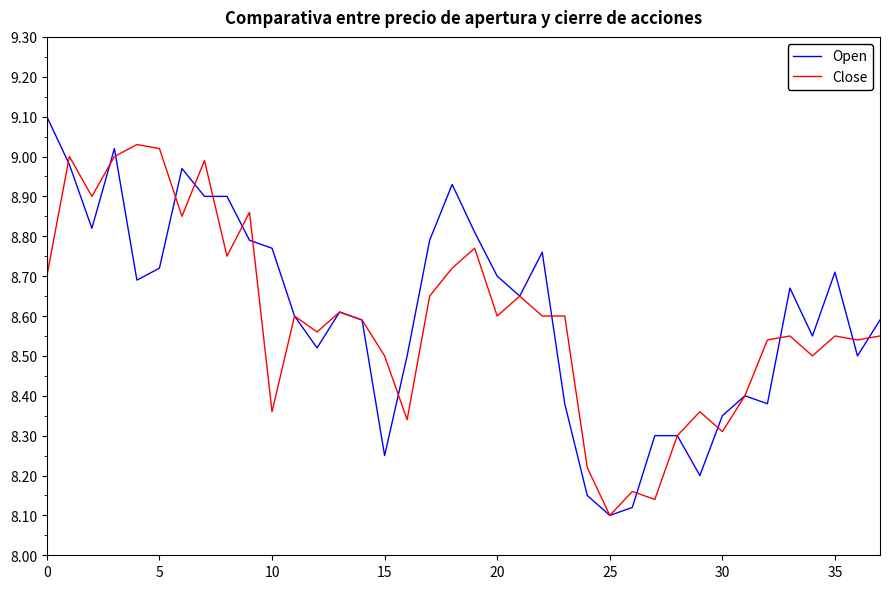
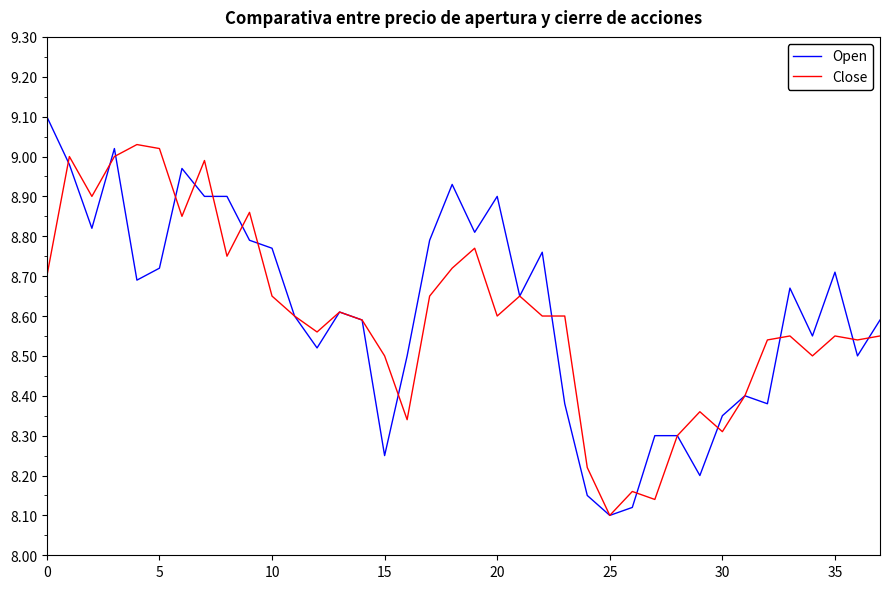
  {
    "Open": {
      "0": 9.1,
      "5": 8.72,
      "10": 8.77,
      "15": 8.25,
-     "20": 8.7,
+     "20": 8.9,
      "30": 8.35,
      "35": 8.71
    },
    "Close": {
      "0": 8.70,
      "5": 9.02,
-     "10": 8.36,
+     "10": 8.65,
      "15": 8.50,
      "20": 8.60,
      "30": 8.31,
      "35": 8.55
    }
  }
